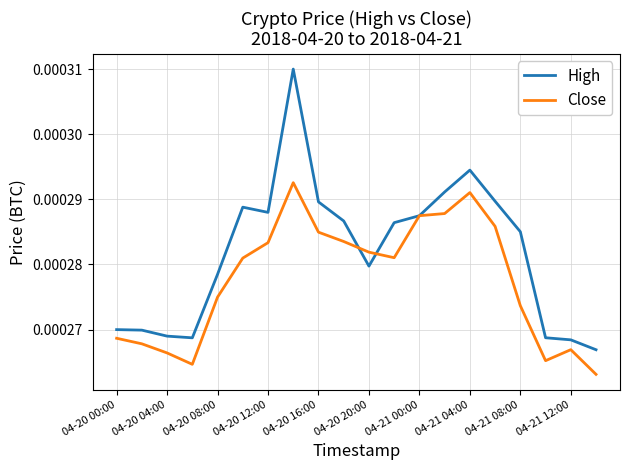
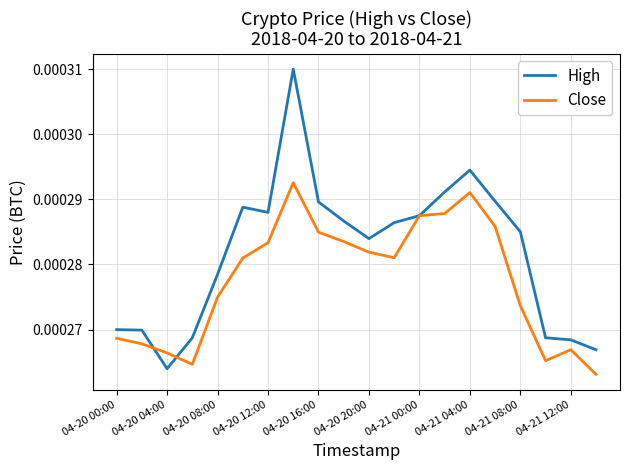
  {
    "High": {
      "04-20 00:00": 0.000270,
-     "04-20 04:00": 0.000269,
+     "04-20 04:00": 0.000264,
      "04-20 08:00": 0.000278,
      "04-20 12:00": 0.000288,
      "04-20 16:00": 0.000290,
-     "04-20 20:00": 0.000280,
+     "04-20 20:00": 0.000284,
      "04-21 04:00": 0.000294,
      "04-21 08:00": 0.000285,
      "04-21 12:00": 0.000268
    },
    "Close": {
      "04-20 00:00": 0.000269,
      "04-20 04:00": 0.000266,
      "04-20 08:00": 0.000275,
      "04-20 12:00": 0.000283,
      "04-20 16:00": 0.000285,
      "04-20 20:00": 0.000282,
      "04-21 04:00": 0.000291,
      "04-21 08:00": 0.000274,
      "04-21 12:00": 0.000267
    }
  }
